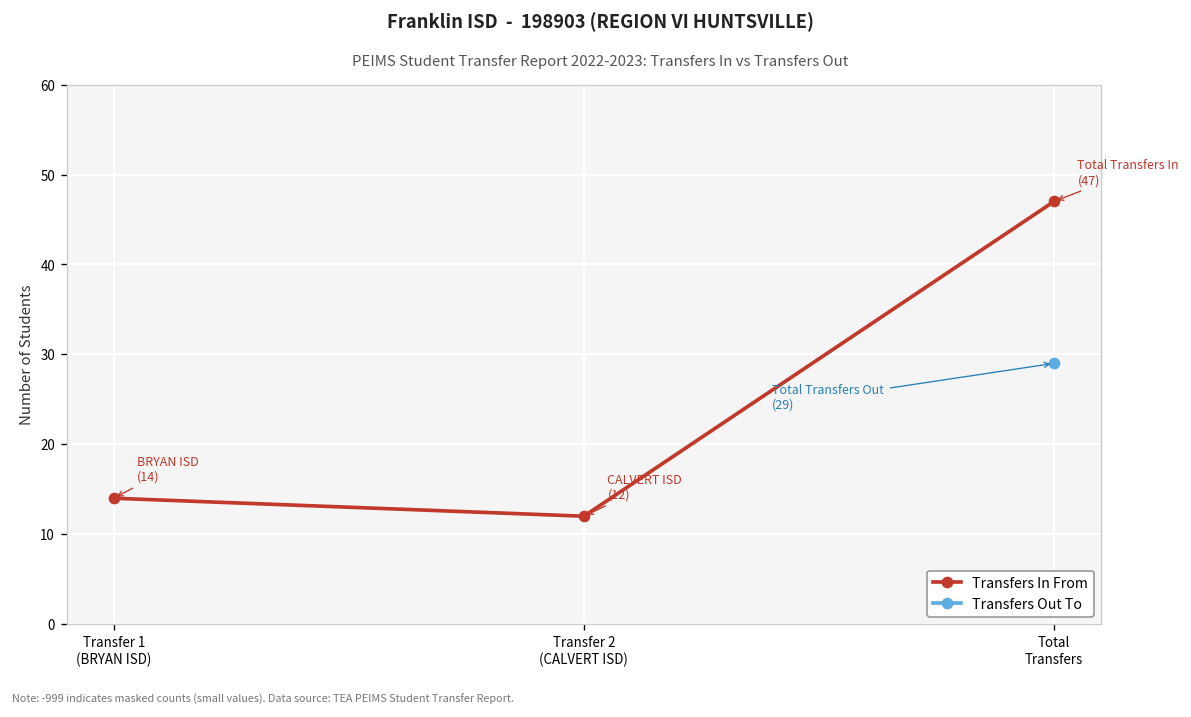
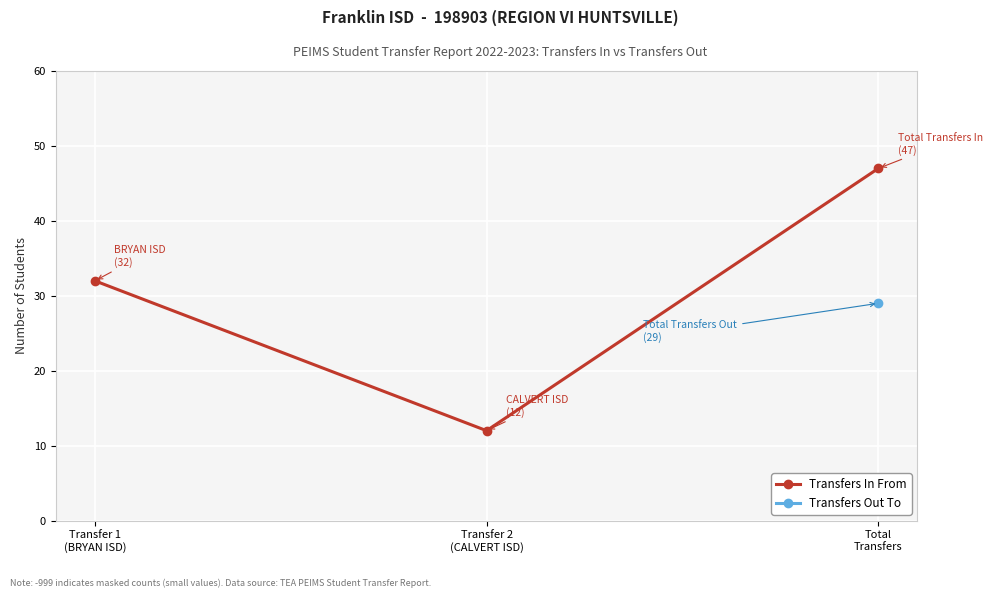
  {
    "Transfers In From": {
-     "Transfer 1 (BRYAN ISD)": "(14)",
+     "Transfer 1 (BRYAN ISD)": "(32)",
      "Transfer 2 (CALVERT ISD)": "(12)",
      "Total Transfers": "(47)"
    },
    "Transfers Out To": {
      "Total Transfers": "(29)"
    }
  }
